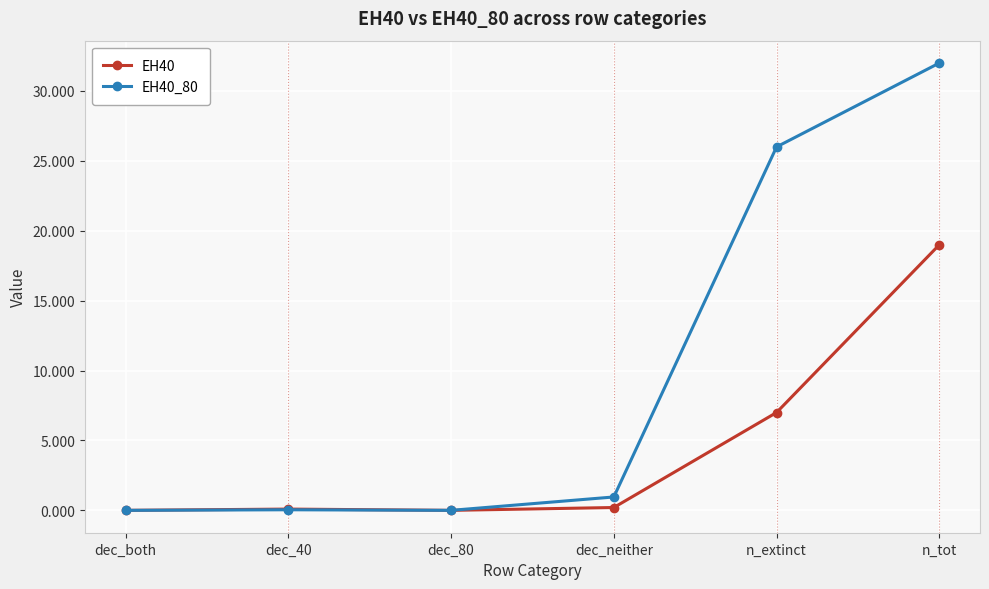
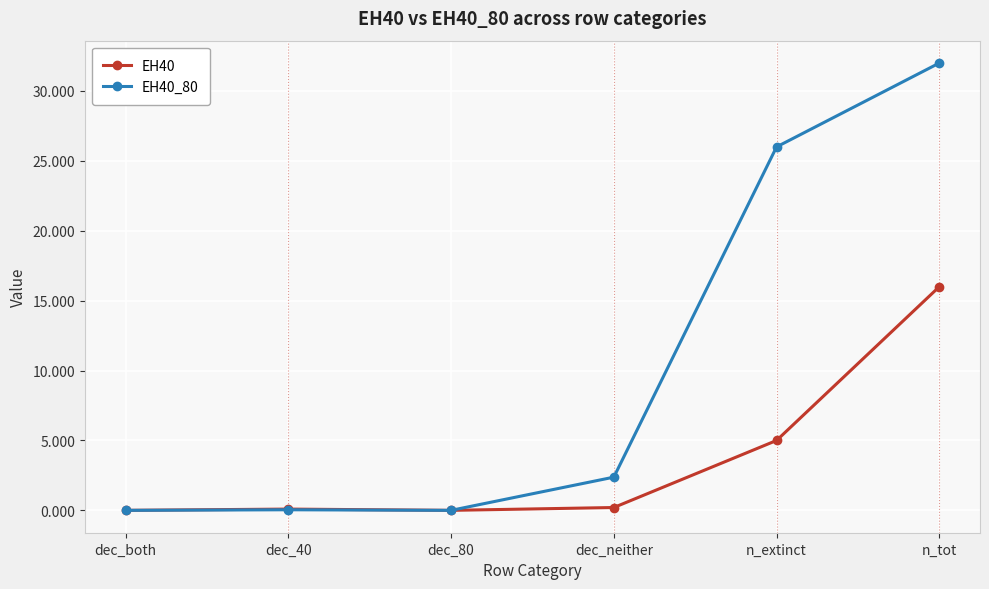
  {
    "EH40": {
      "dec_neither": 0.2,
-     "n_extinct": 7,
-     "n_tot": 19
+     "n_extinct": 5,
+     "n_tot": 16
    },
    "EH40_80": {
-     "dec_neither": 1.0,
+     "dec_neither": 2.4,
      "n_extinct": 26.0,
      "n_tot": 32.0
    }
  }
